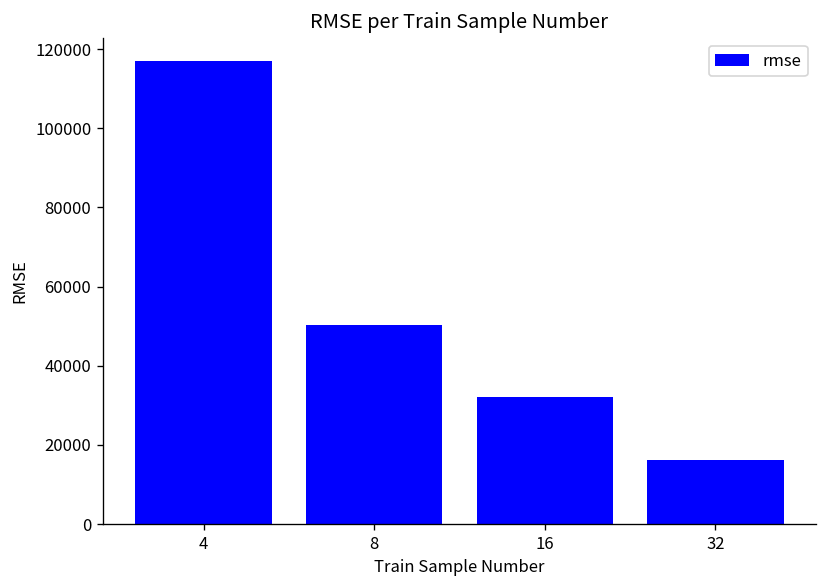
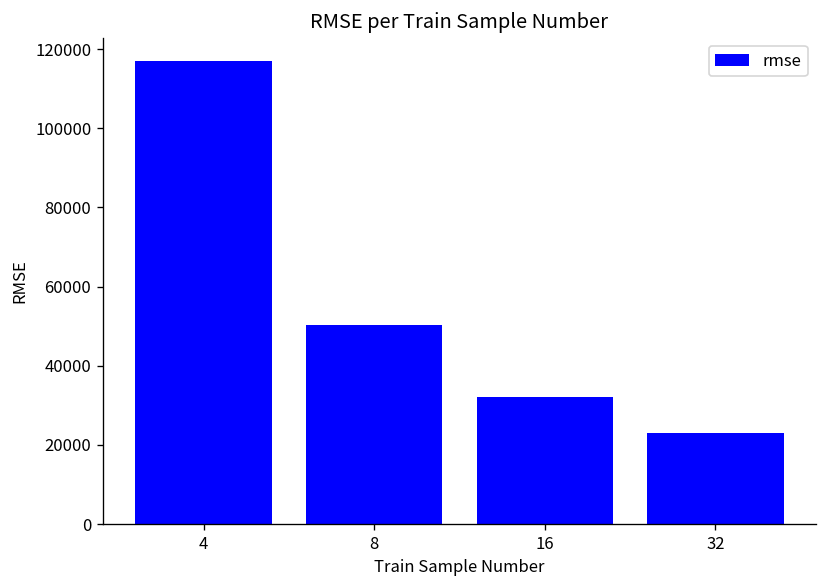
  {
    "4": 117000,
    "8": 50000,
    "16": 32000,
-   "32": 16000
+   "32": 23000
  }
